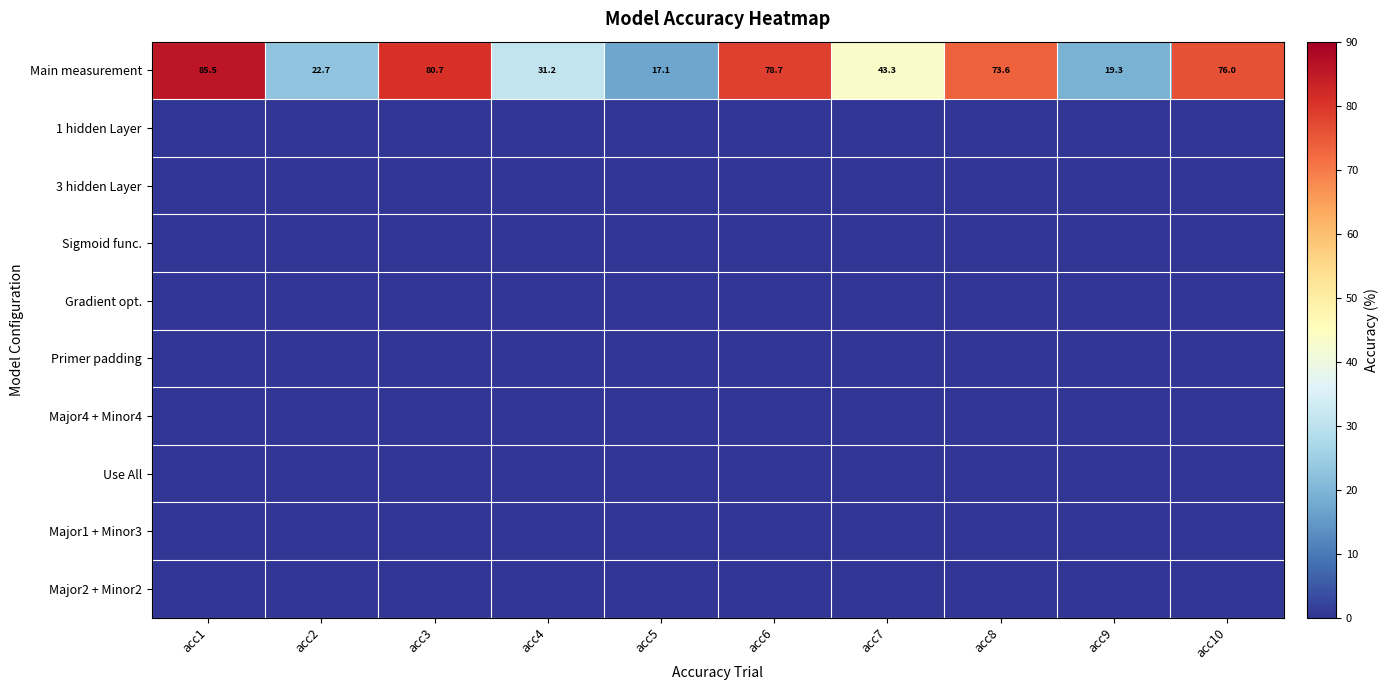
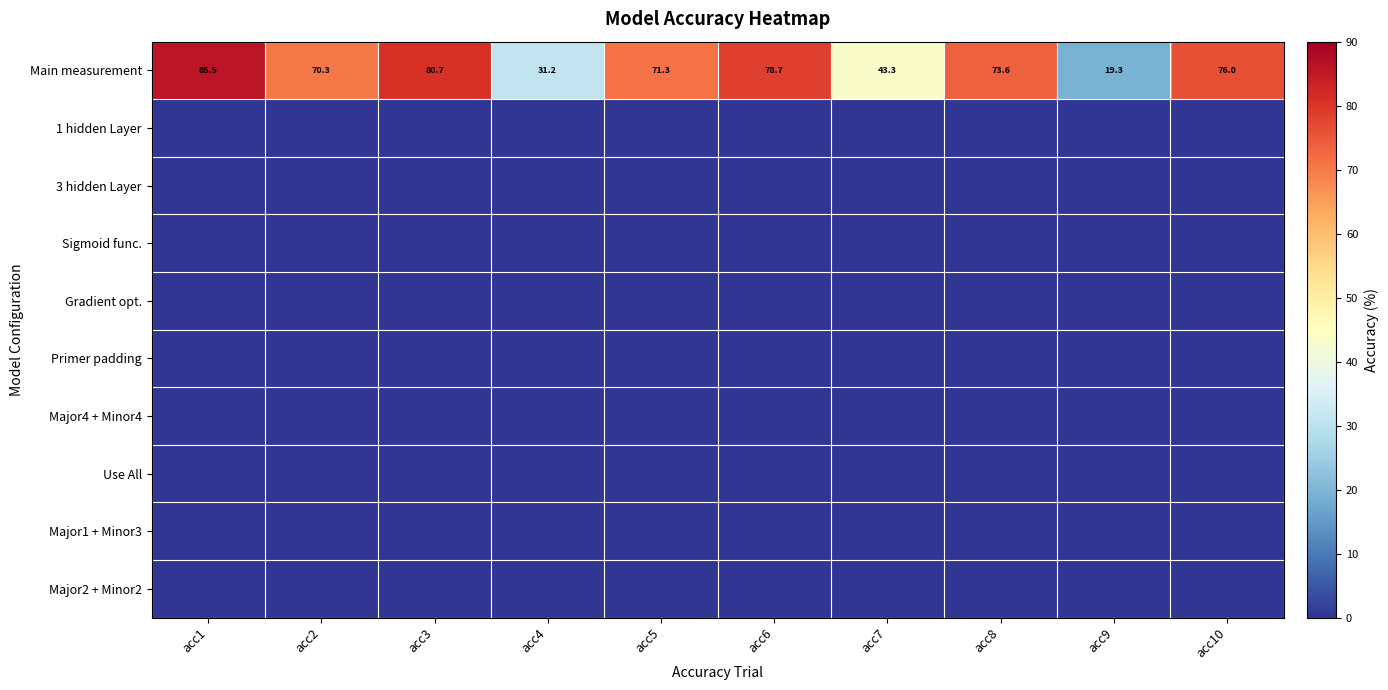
  {
    "Main measurement": {
      "acc1": 85.5,
-     "acc2": 22.7,
+     "acc2": 70.3,
      "acc3": 80.7,
      "acc4": 31.2,
-     "acc5": 17.1,
+     "acc5": 71.3,
      "acc6": 78.7,
      "acc7": 43.3,
      "acc8": 73.6,
      "acc9": 19.3,
      "acc10": 76.0
    }
  }
